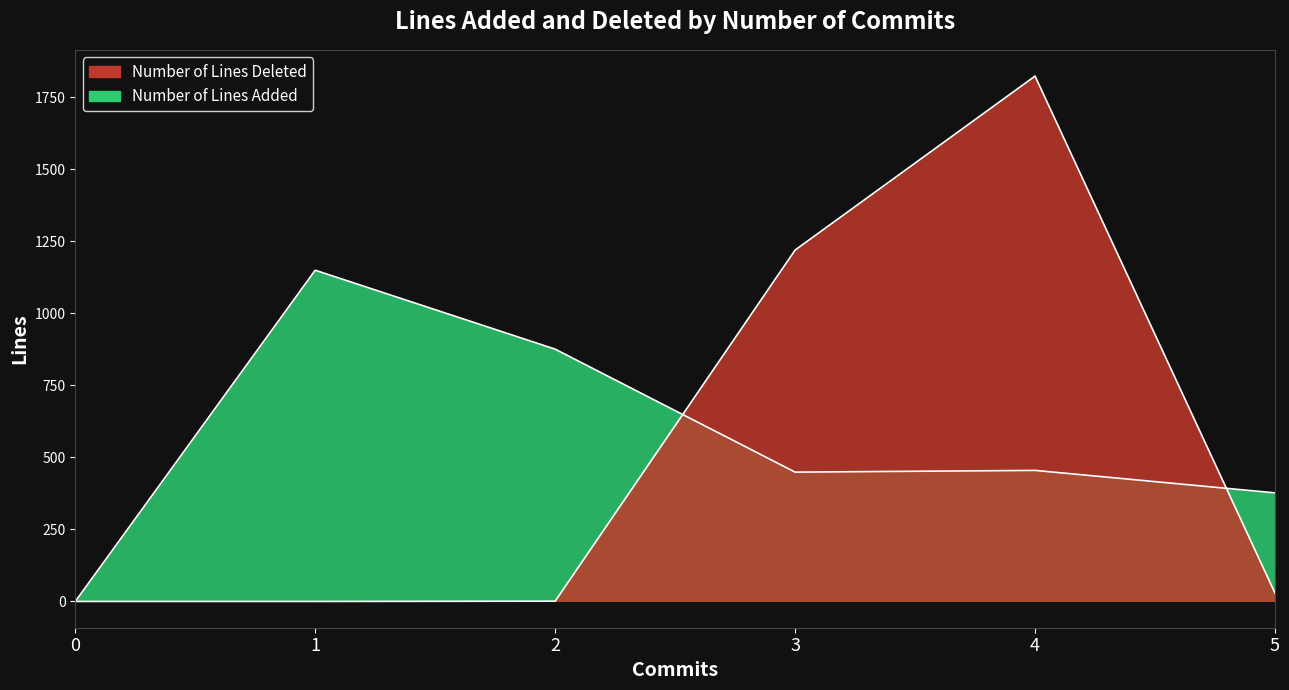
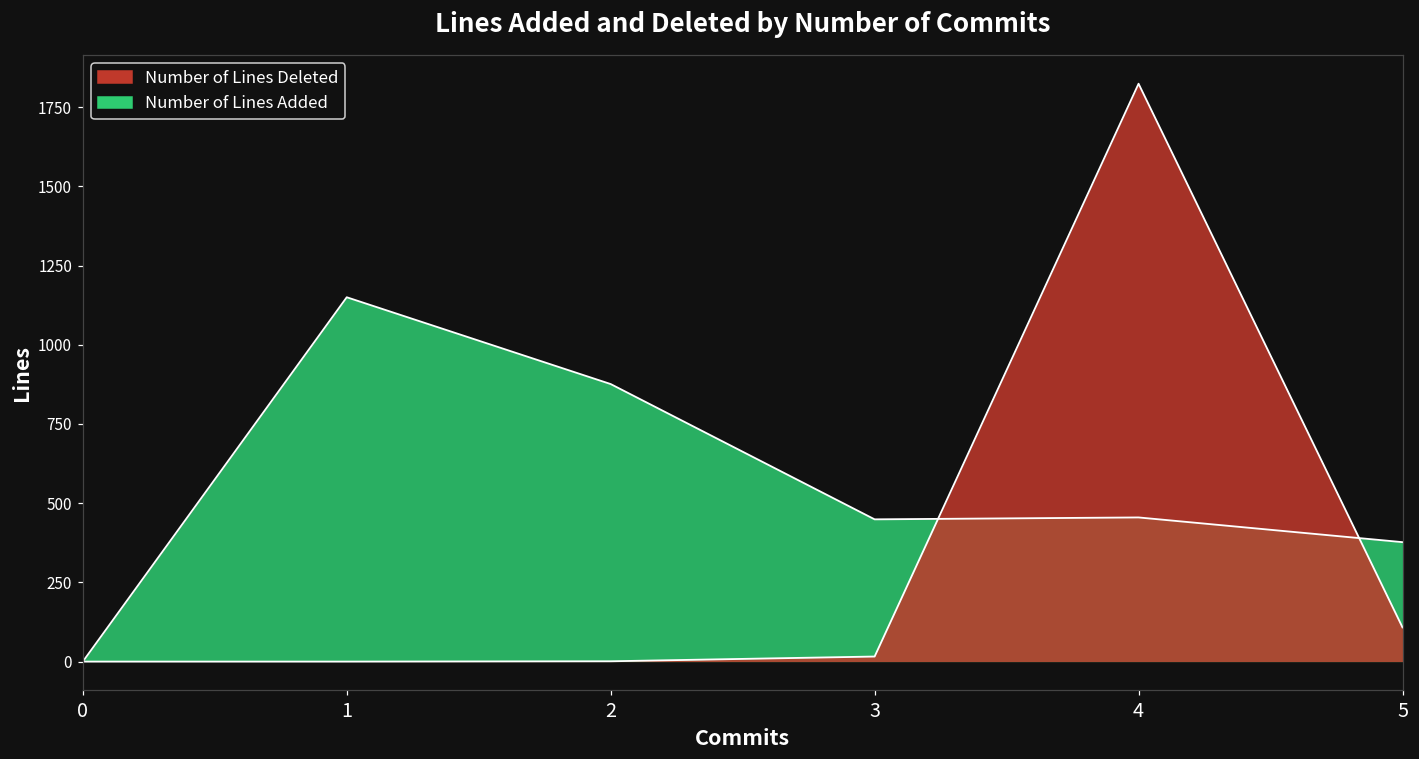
  {
    "Number of Lines Added": {
      "1": 1150,
      "2": 880,
      "3": 450,
      "4": 460,
      "5": 380
    },
    "Number of Lines Deleted": {
      "1": 0,
      "2": 0,
-     "3": 1220,
+     "3": 20,
      "4": 1820,
-     "5": 30
+     "5": 110
    }
  }
